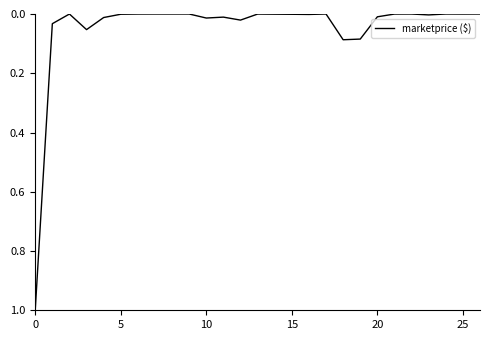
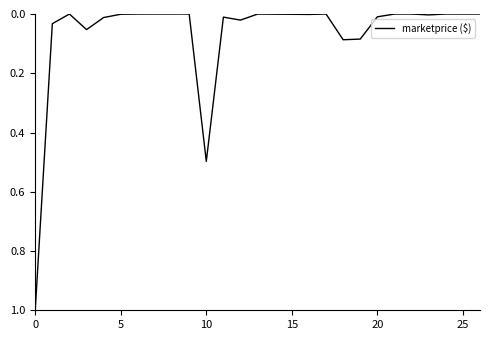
  {
    "0": 1.00,
    "5": 0.00,
-   "10": 0.01,
+   "10": 0.50,
    "15": 0.00,
    "20": 0.01,
    "25": 0.00
  }
